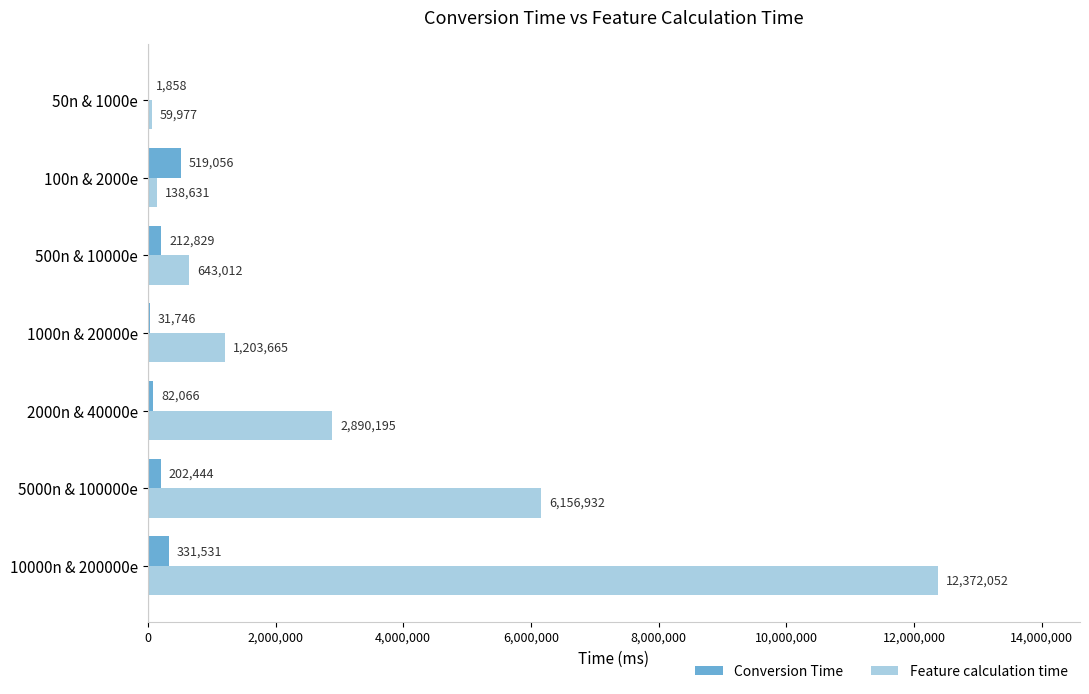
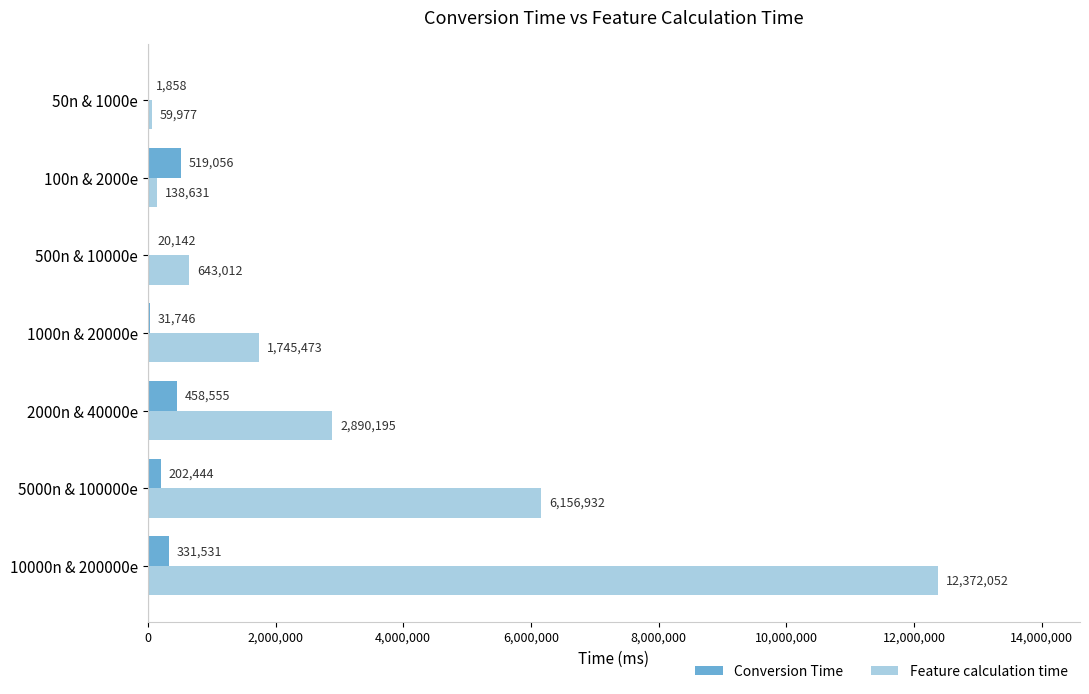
  {
    "Conversion Time": {
      "50n & 1000e": "1,858",
      "100n & 2000e": "519,056",
-     "500n & 10000e": "212,829",
+     "500n & 10000e": "20,142",
      "1000n & 20000e": "31,746",
-     "2000n & 40000e": "82,066",
+     "2000n & 40000e": "458,555",
      "5000n & 100000e": "202,444",
      "10000n & 200000e": "331,531"
    },
    "Feature calculation time": {
      "50n & 1000e": "59,977",
      "100n & 2000e": "138,631",
      "500n & 10000e": "643,012",
-     "1000n & 20000e": "1,203,665",
+     "1000n & 20000e": "1,745,473",
      "2000n & 40000e": "2,890,195",
      "5000n & 100000e": "6,156,932",
      "10000n & 200000e": "12,372,052"
    }
  }
